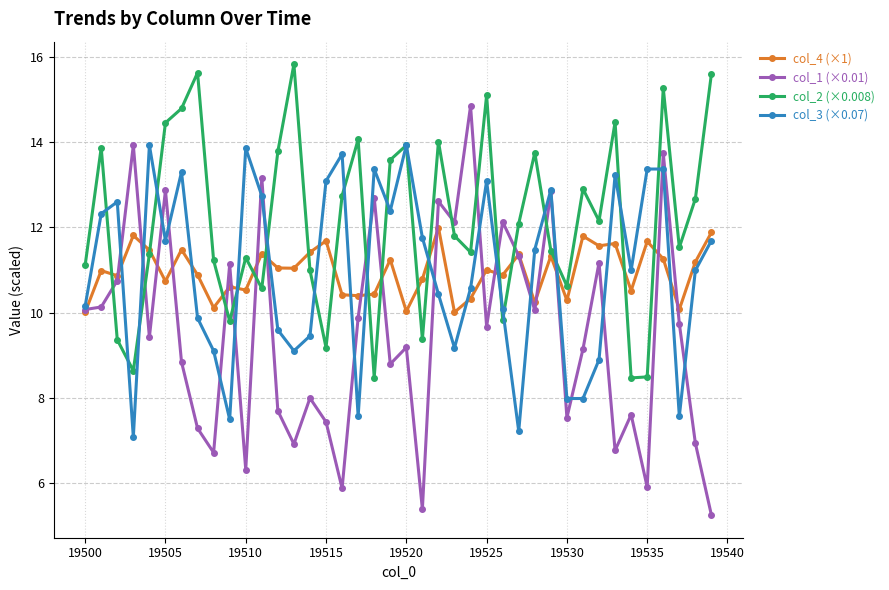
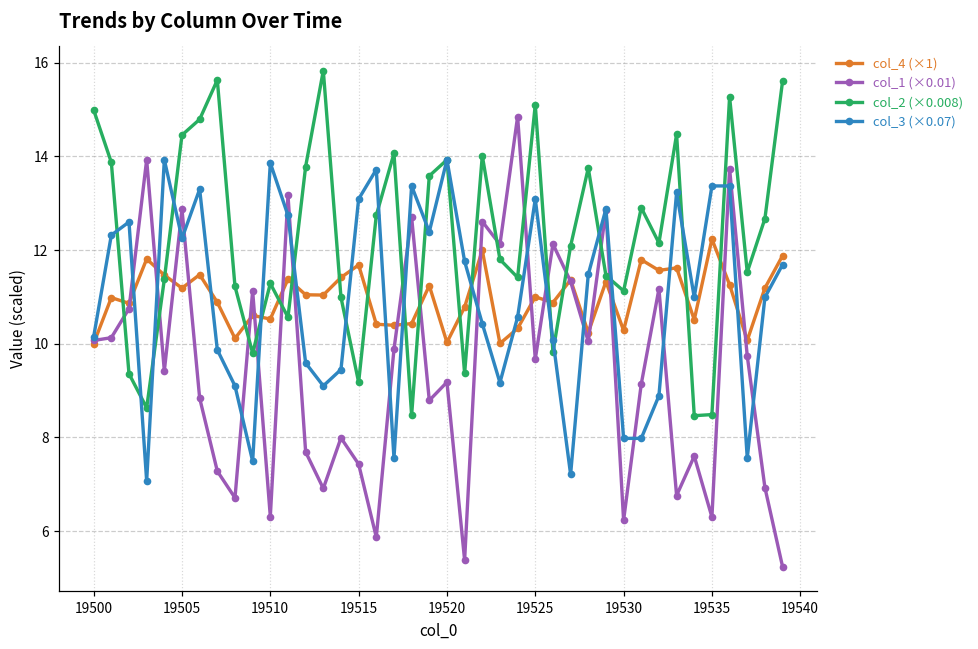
  {
    "col_4 (×1)": {
      "19500": 10.0,
-     "19505": 10.7,
+     "19505": 11.2,
      "19510": 10.5,
      "19515": 11.7,
      "19520": 10.0,
      "19525": 11.0,
      "19530": 10.3,
-     "19535": 11.7
+     "19535": 12.2
    },
    "col_1 (×0.01)": {
      "19500": 10.1,
      "19505": 12.9,
      "19510": 6.3,
      "19515": 7.4,
      "19520": 9.2,
      "19525": 9.7,
-     "19530": 7.5,
-     "19535": 5.9
+     "19530": 6.2,
+     "19535": 6.3
    },
    "col_2 (×0.008)": {
-     "19500": 11.1,
+     "19500": 15.0,
      "19505": 14.5,
      "19510": 11.3,
      "19515": 9.2,
      "19525": 15.1,
-     "19530": 10.6,
+     "19530": 11.1,
      "19535": 8.5
    },
    "col_3 (×0.07)": {
      "19500": 10.2,
-     "19505": 11.7,
+     "19505": 12.3,
      "19510": 13.9,
      "19515": 13.1,
      "19525": 13.1,
      "19530": 8.0,
      "19535": 13.4
    }
  }
